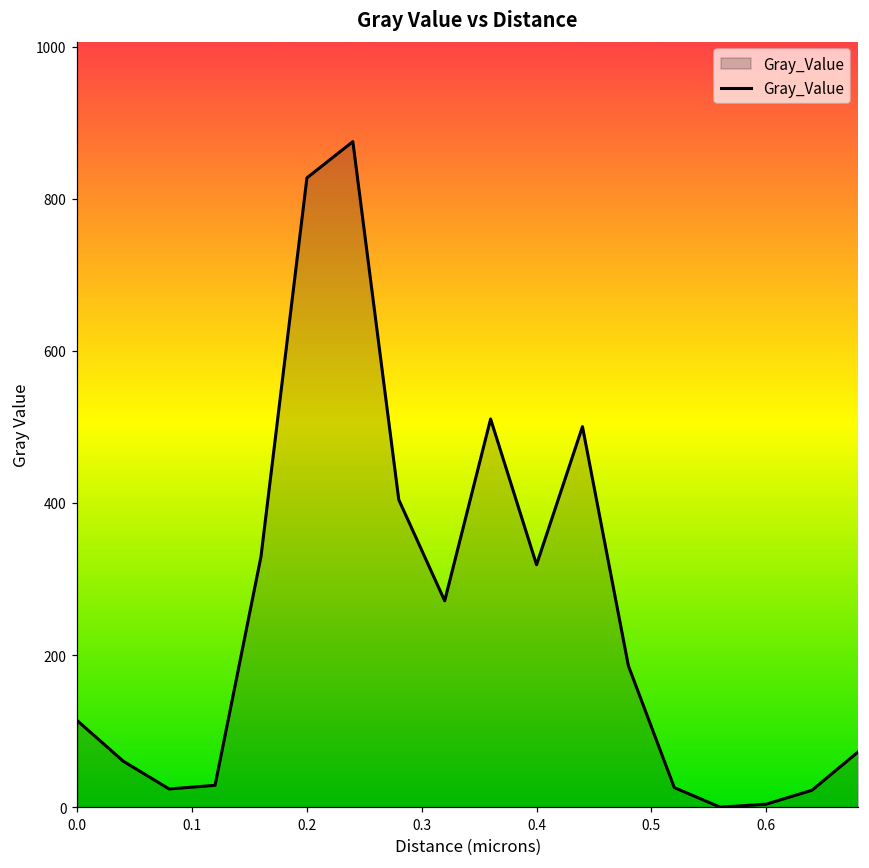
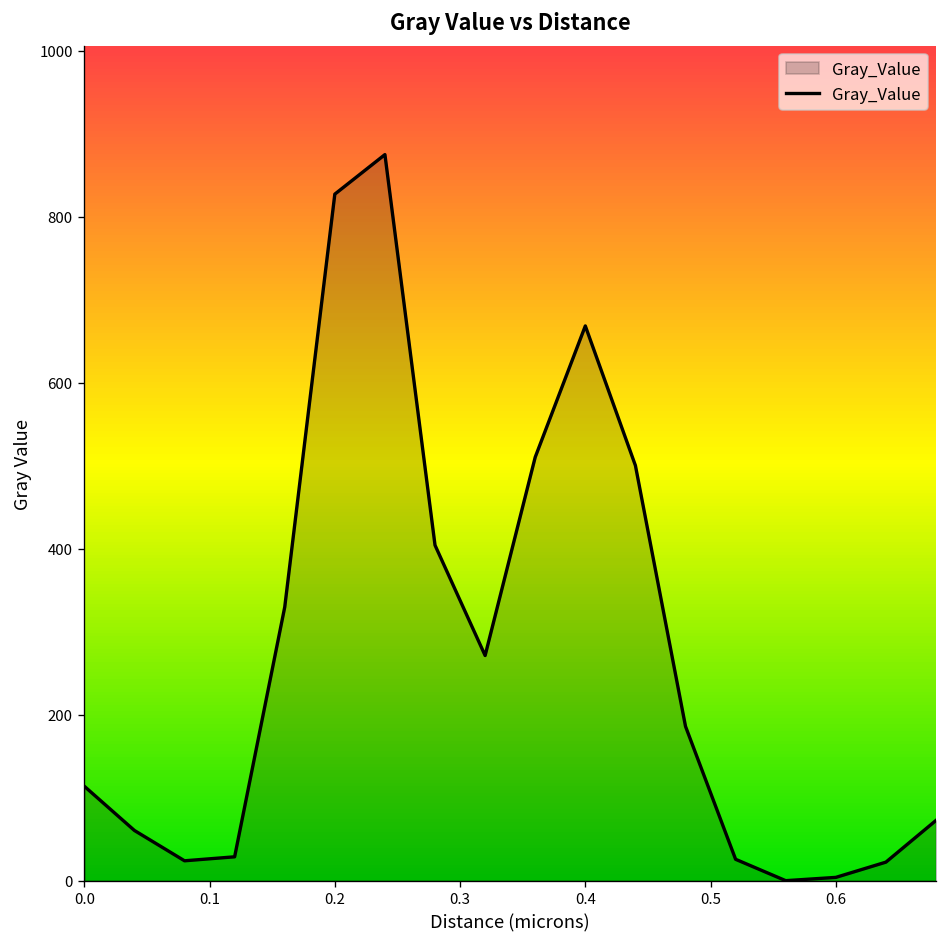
  {
    "0.0": 110,
    "0.2": 830,
-   "0.4": 320,
+   "0.4": 670,
    "0.6": 0
  }
